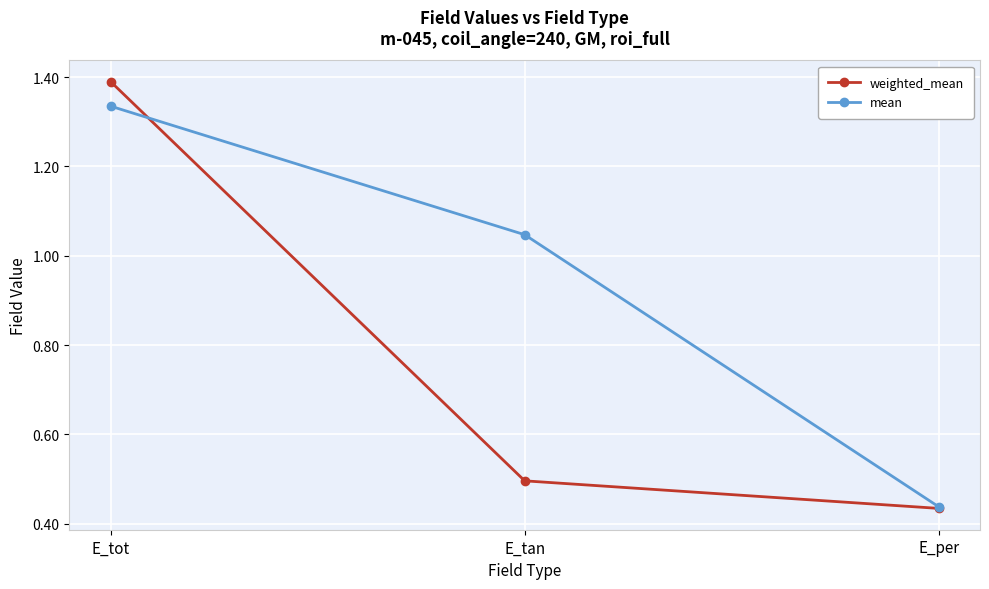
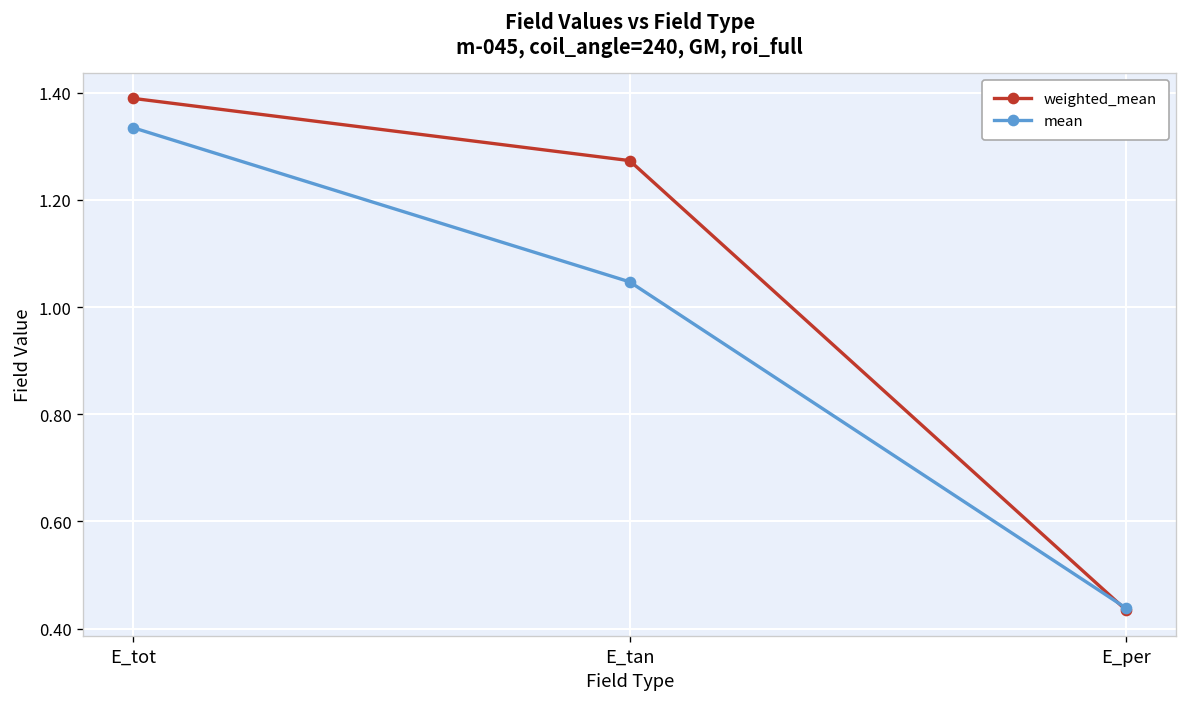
  {
    "weighted_mean": {
      "E_tot": 1.39,
-     "E_tan": 0.50
+     "E_tan": 1.27
    },
    "mean": {
      "E_tot": 1.33,
      "E_tan": 1.05
    }
  }
